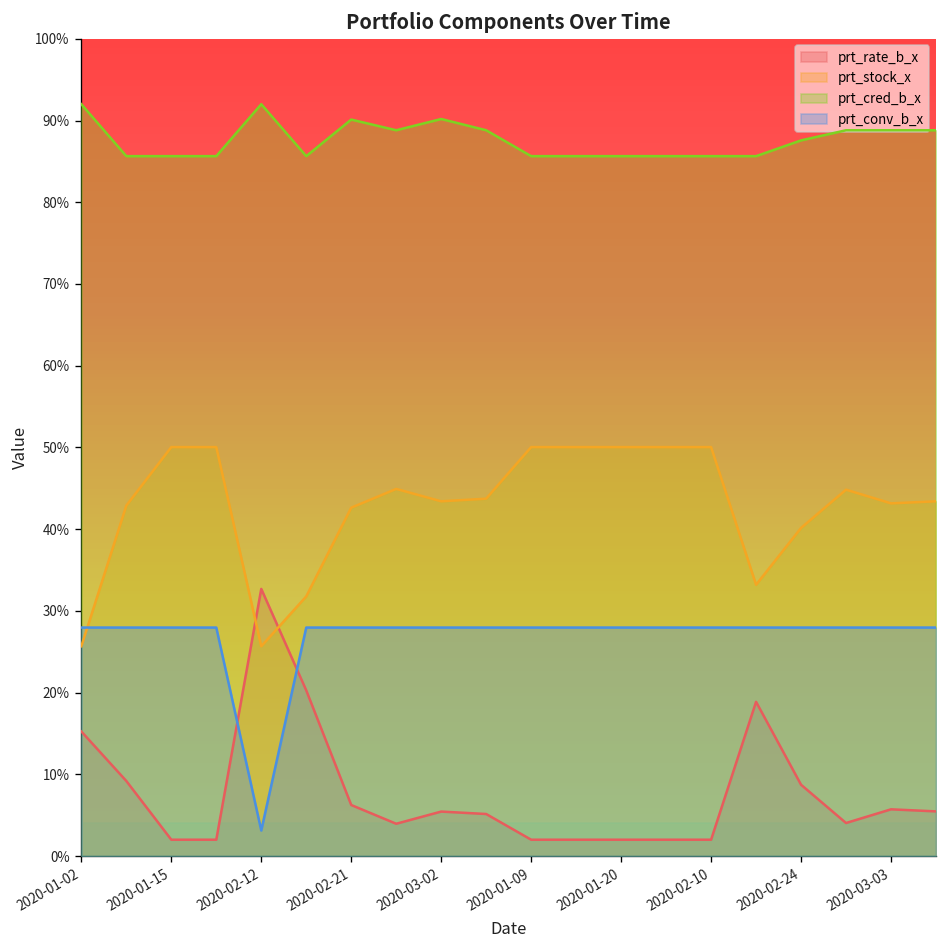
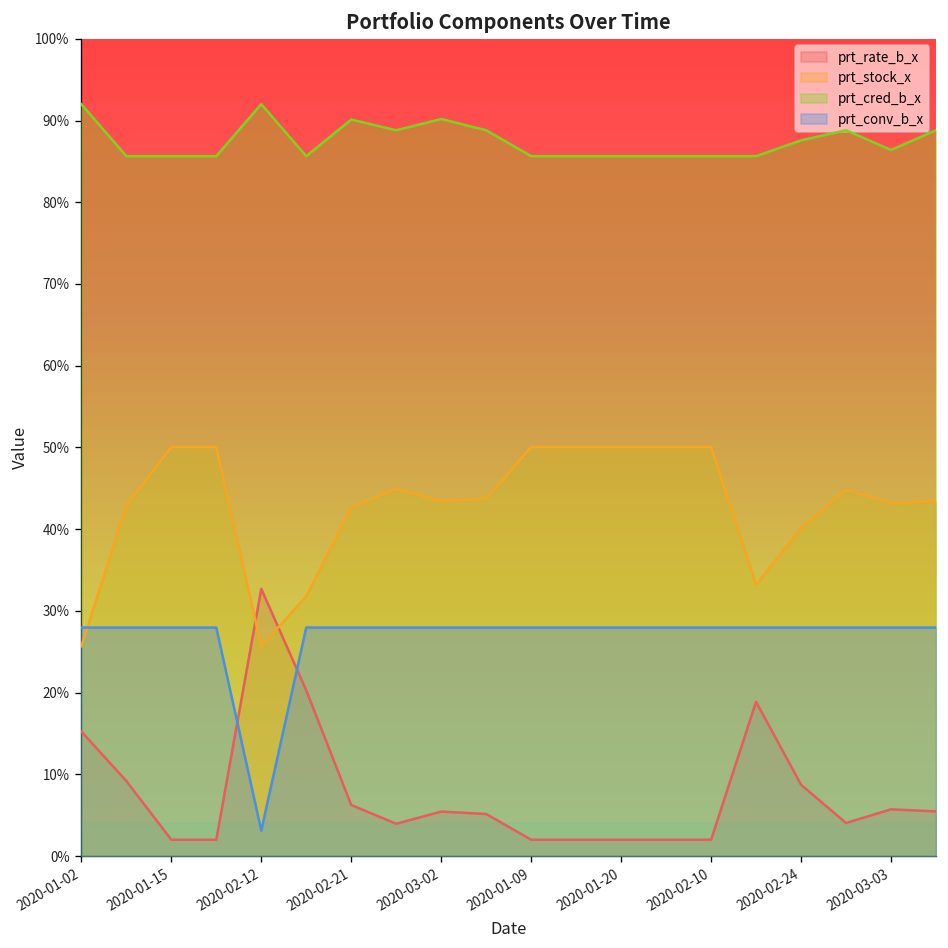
  {
    "prt_cred_b_x": {
      "2020-01-02": "92%",
      "2020-01-15": "86%",
      "2020-02-12": "92%",
      "2020-02-21": "90%",
      "2020-03-02": "90%",
      "2020-01-09": "86%",
      "2020-01-20": "86%",
      "2020-02-10": "86%",
      "2020-02-24": "88%",
-     "2020-03-03": "89%"
+     "2020-03-03": "86%"
    },
    "prt_conv_b_x": {
      "2020-01-02": "28%",
      "2020-01-15": "28%",
      "2020-02-21": "28%",
      "2020-03-02": "28%",
      "2020-01-09": "28%",
      "2020-01-20": "28%",
      "2020-02-10": "28%",
      "2020-02-24": "28%",
      "2020-03-03": "28%"
    }
  }
